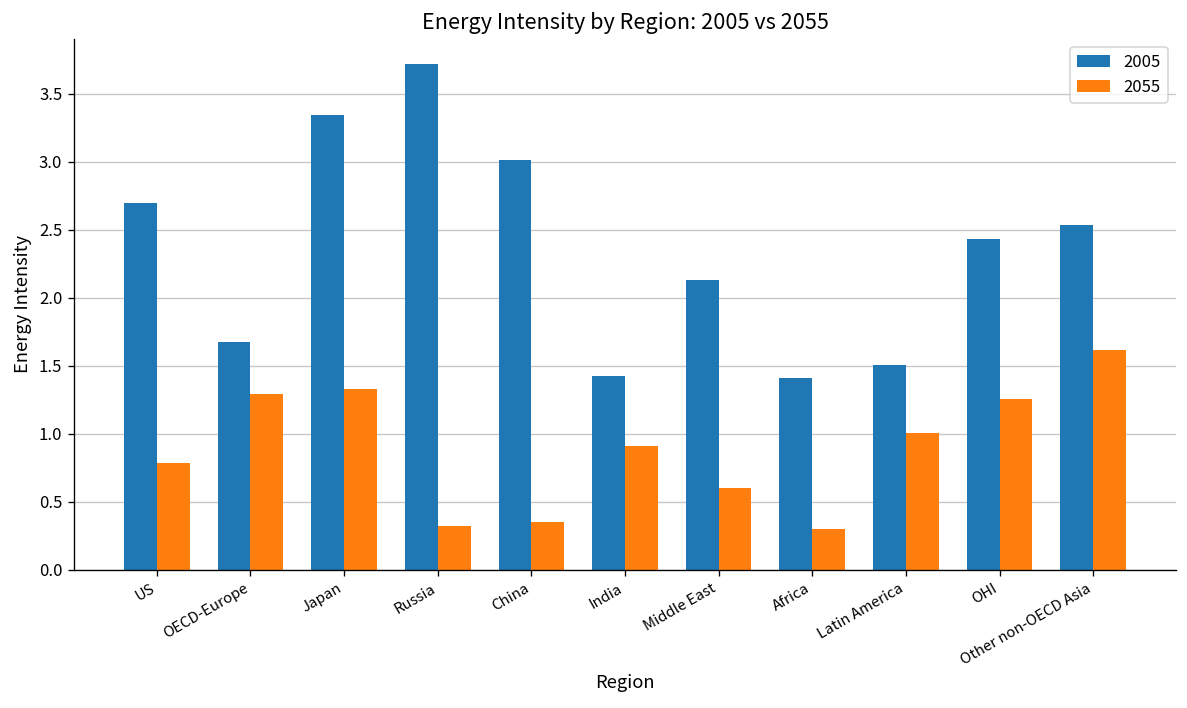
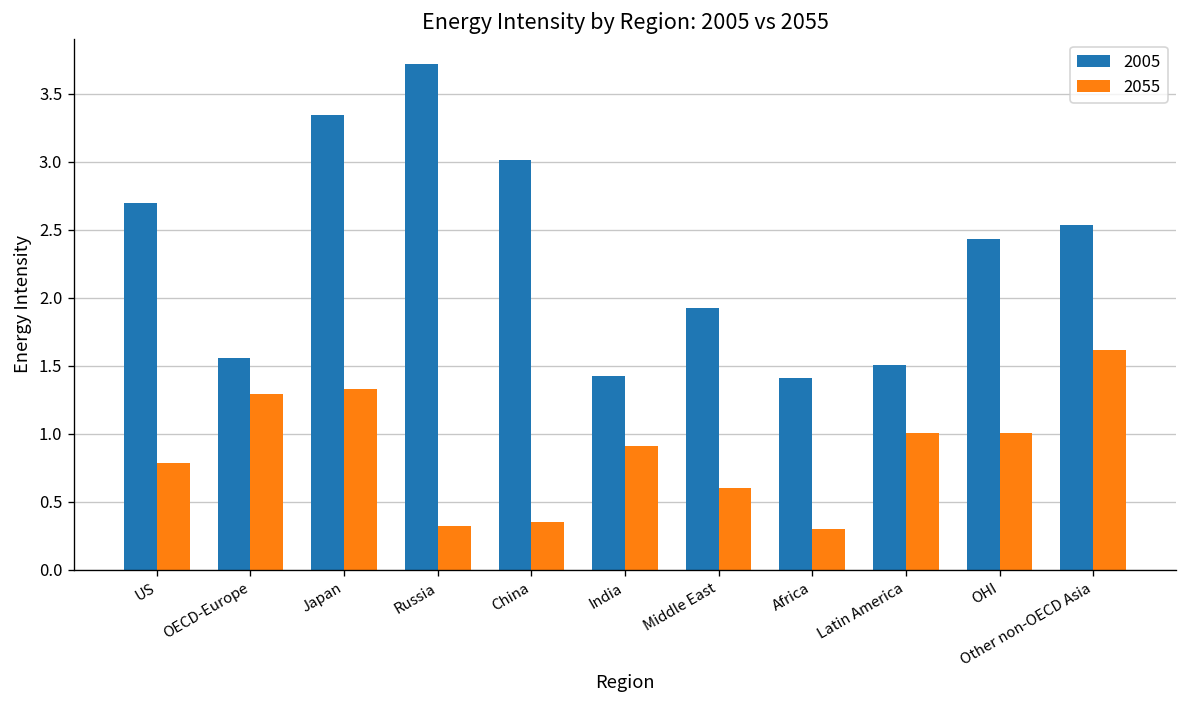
  {
    "2005": {
      "US": 2.70,
-     "OECD-Europe": 1.67,
+     "OECD-Europe": 1.56,
      "Japan": 3.34,
      "Russia": 3.72,
      "China": 3.01,
      "India": 1.43,
-     "Middle East": 2.13,
+     "Middle East": 1.92,
      "Africa": 1.41,
      "Latin America": 1.51,
      "OHI": 2.43,
      "Other non-OECD Asia": 2.54
    },
    "2055": {
      "US": 0.78,
      "OECD-Europe": 1.29,
      "Japan": 1.33,
      "Russia": 0.32,
      "China": 0.35,
      "India": 0.91,
      "Middle East": 0.60,
      "Africa": 0.30,
      "Latin America": 1.01,
-     "OHI": 1.26,
+     "OHI": 1.00,
      "Other non-OECD Asia": 1.62
    }
  }
